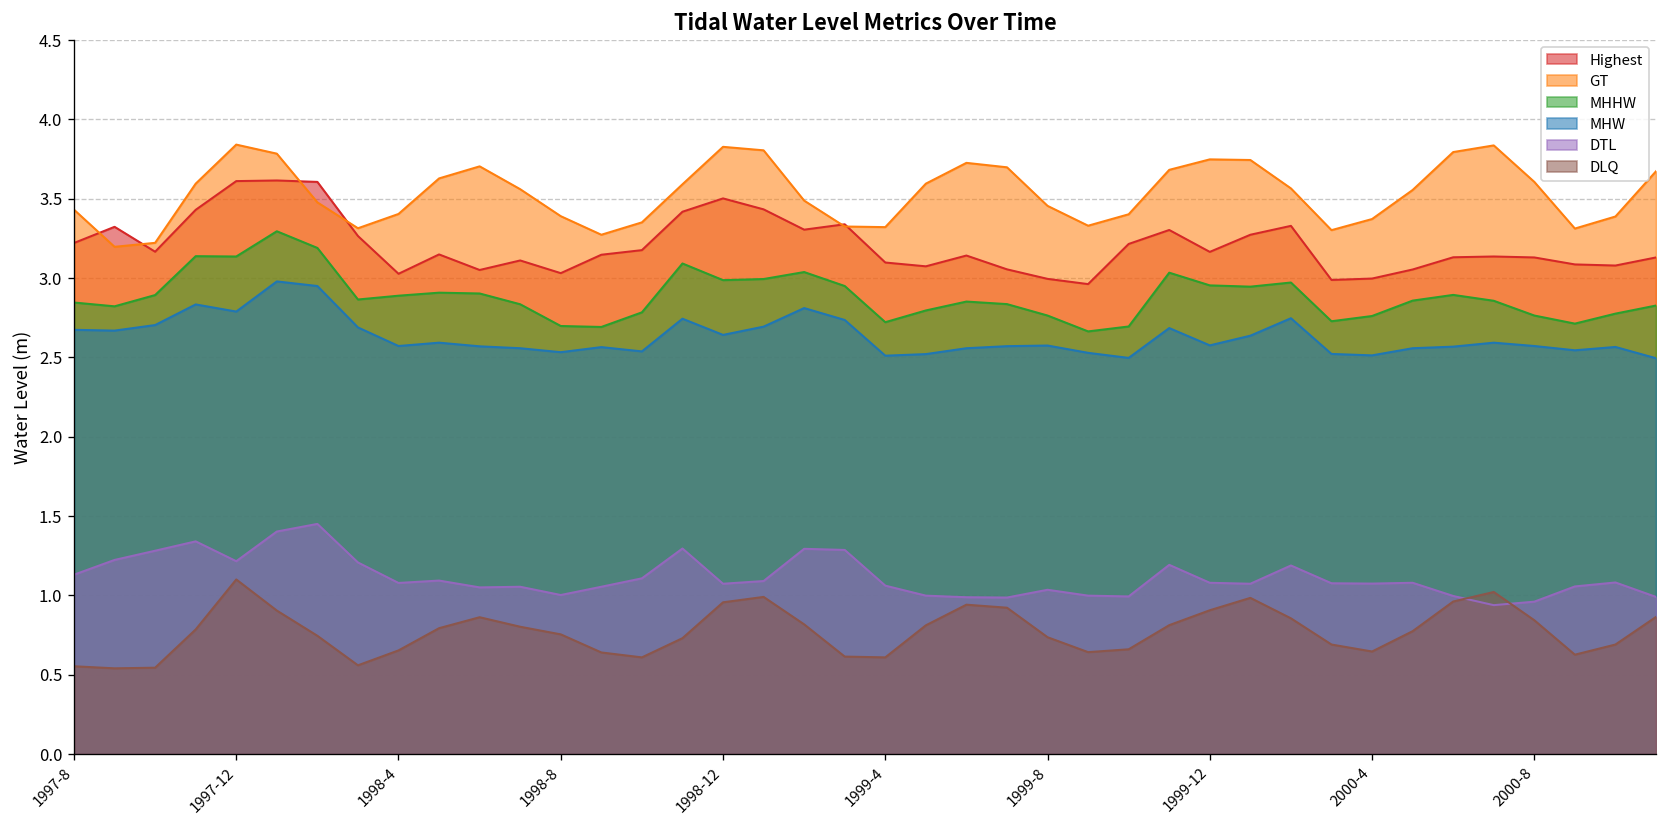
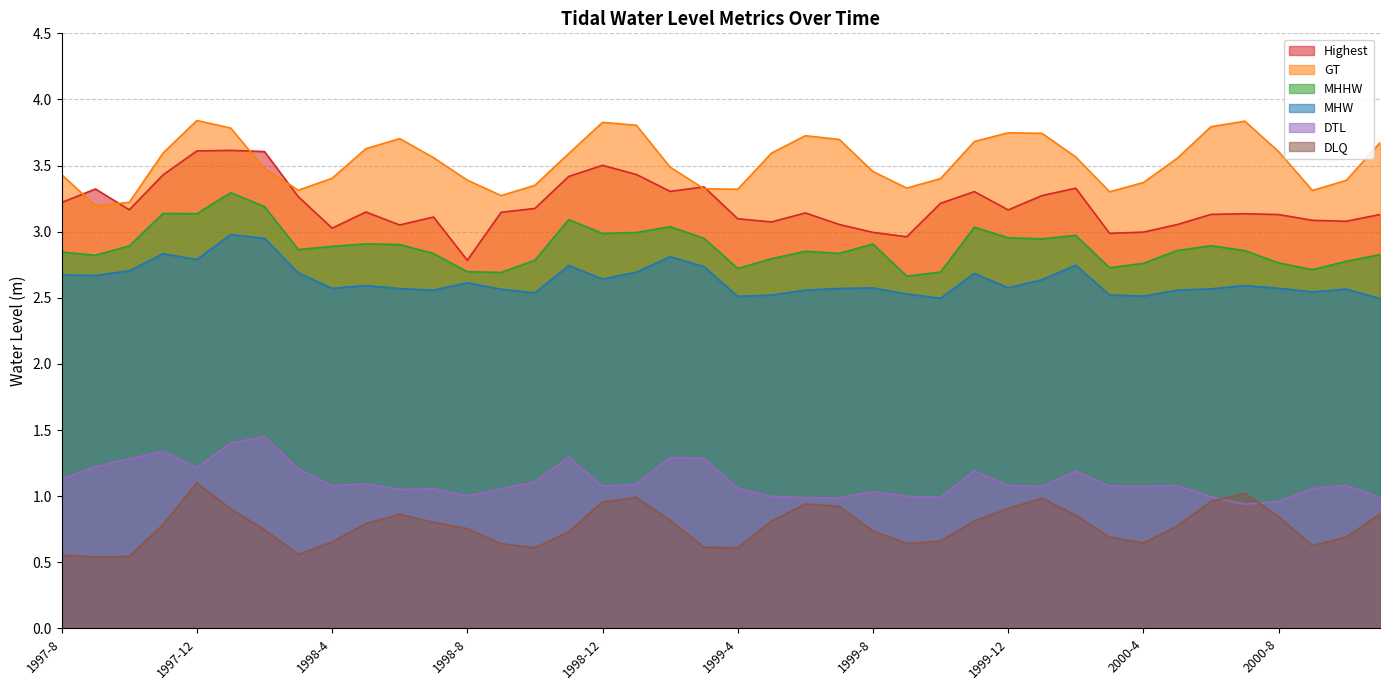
  {
    "Highest": {
      "1997-8": 3.22,
      "1997-12": 3.61,
      "1998-4": 3.03,
-     "1998-8": 3.03,
+     "1998-8": 2.78,
      "1998-12": 3.50,
      "1999-4": 3.10,
      "1999-8": 3.00,
      "1999-12": 3.17,
      "2000-4": 3.00,
      "2000-8": 3.13
    },
    "GT": {
      "1997-8": 3.43,
      "1997-12": 3.84,
      "1998-4": 3.40,
      "1998-8": 3.39,
      "1998-12": 3.83,
      "1999-4": 3.32,
      "1999-8": 3.46,
      "1999-12": 3.75,
      "2000-4": 3.37,
      "2000-8": 3.61
    },
    "MHHW": {
      "1997-8": 2.85,
      "1997-12": 3.14,
      "1998-4": 2.89,
      "1998-8": 2.70,
      "1998-12": 2.99,
      "1999-4": 2.72,
-     "1999-8": 2.76,
+     "1999-8": 2.91,
      "1999-12": 2.95,
      "2000-4": 2.76,
      "2000-8": 2.76
    },
    "MHW": {
      "1997-8": 2.67,
      "1997-12": 2.79,
      "1998-4": 2.57,
-     "1998-8": 2.53,
+     "1998-8": 2.61,
      "1998-12": 2.64,
      "1999-4": 2.51,
      "1999-8": 2.58,
      "1999-12": 2.58,
      "2000-4": 2.51,
      "2000-8": 2.57
    },
    "DTL": {
      "1997-8": 1.13,
      "1997-12": 1.22,
      "1998-4": 1.08,
      "1998-8": 1.00,
      "1998-12": 1.07,
      "1999-4": 1.06,
      "1999-8": 1.04,
      "1999-12": 1.08,
      "2000-4": 1.08,
      "2000-8": 0.96
    },
    "DLQ": {
      "1997-8": 0.55,
      "1997-12": 1.10,
      "1998-4": 0.65,
      "1998-8": 0.76,
      "1998-12": 0.96,
      "1999-4": 0.61,
      "1999-8": 0.74,
      "1999-12": 0.91,
      "2000-4": 0.65,
      "2000-8": 0.84
    }
  }
